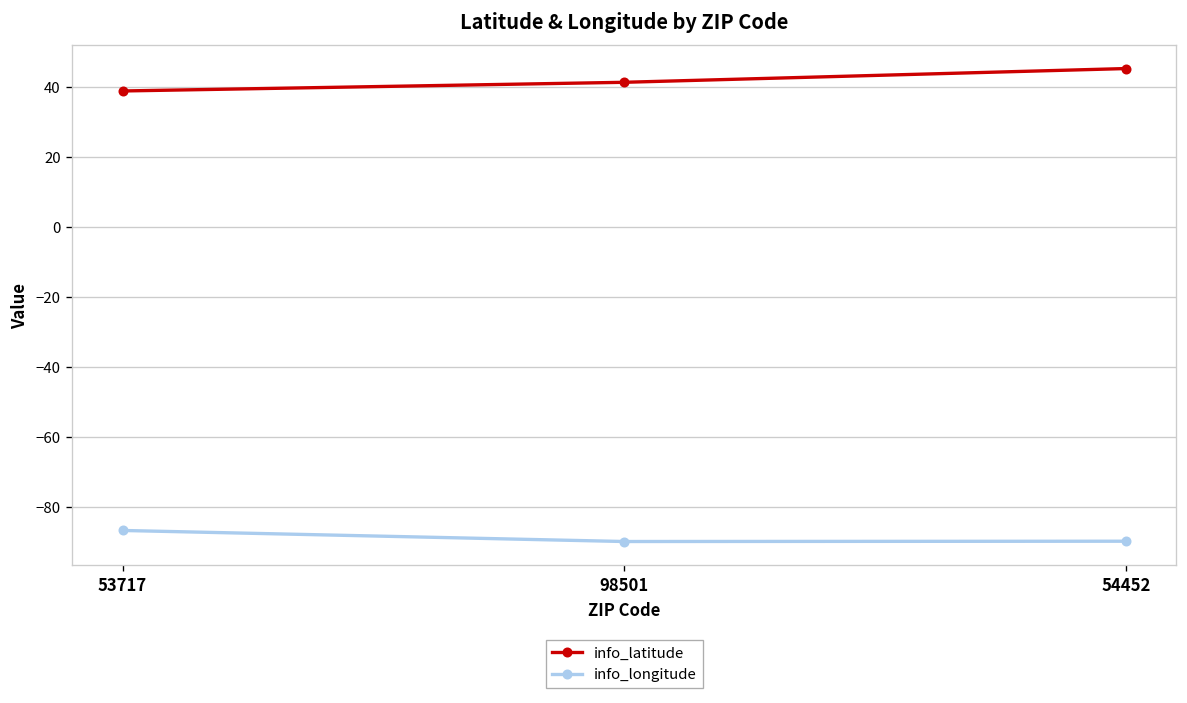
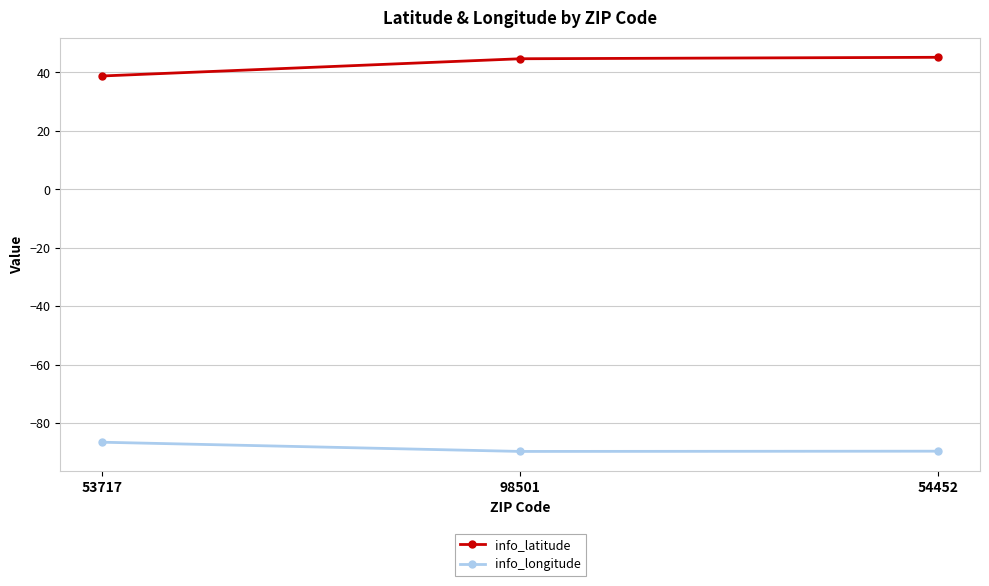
  {
    "info_latitude": {
      "53717": 39,
-     "98501": 41,
+     "98501": 45,
      "54452": 45
    },
    "info_longitude": {
      "53717": -87,
      "98501": -90,
      "54452": -90
    }
  }
